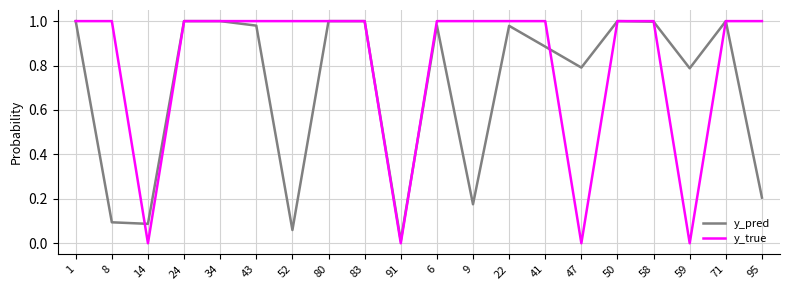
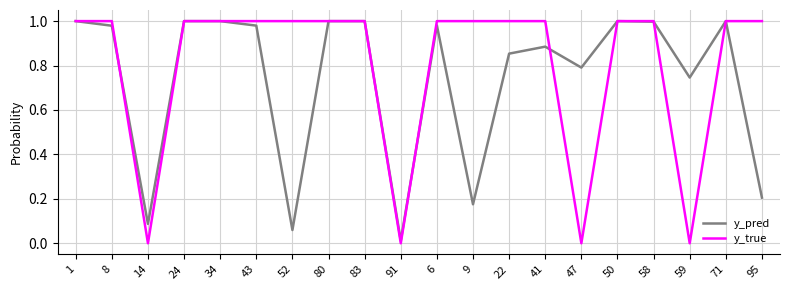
  {
    "y_pred": {
-     "8": 0.09,
+     "8": 0.98,
      "14": 0.09,
      "43": 0.98,
      "52": 0.06,
      "91": 0.01,
      "6": 0.98,
      "9": 0.18,
-     "22": 0.98,
+     "22": 0.85,
      "41": 0.89,
      "47": 0.79,
-     "59": 0.79,
+     "59": 0.75,
      "95": 0.21
    },
    "y_true": {
      "8": 1.00,
      "14": 0.00,
      "43": 1.00,
      "52": 1.00,
      "91": 0.00,
      "6": 1.00,
      "9": 1.00,
      "22": 1.00,
      "41": 1.00,
      "47": 0.00,
      "59": 0.00,
      "95": 1.00
    }
  }
